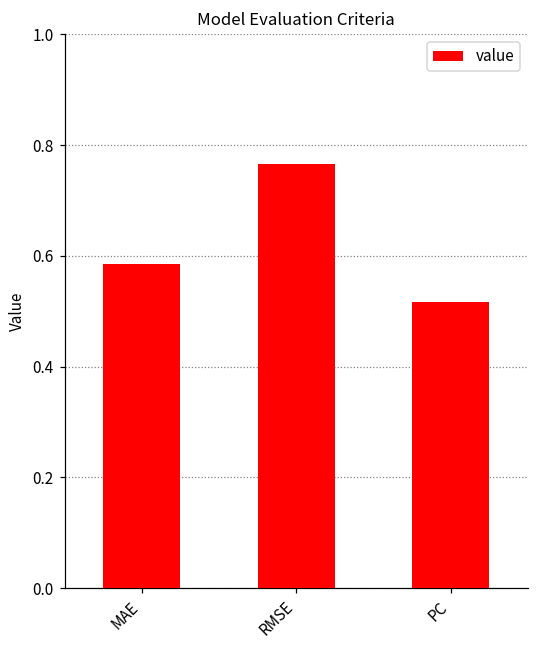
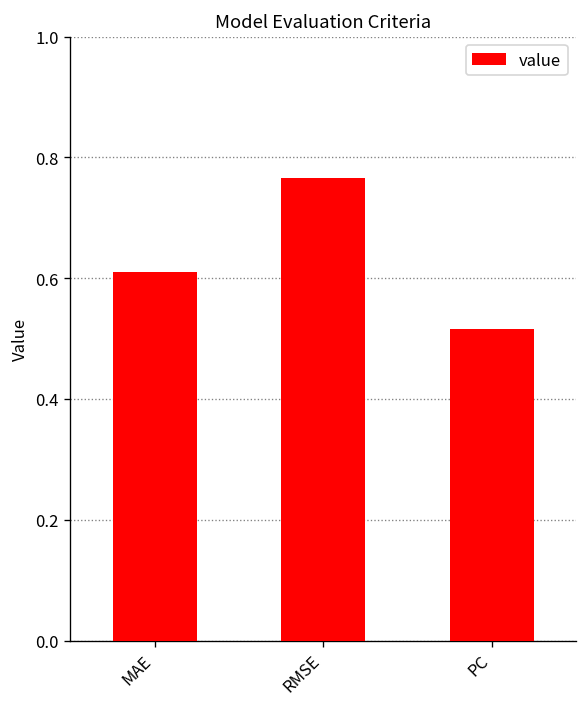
  {
-   "MAE": 0.58,
+   "MAE": 0.61,
    "RMSE": 0.77,
    "PC": 0.52
  }
